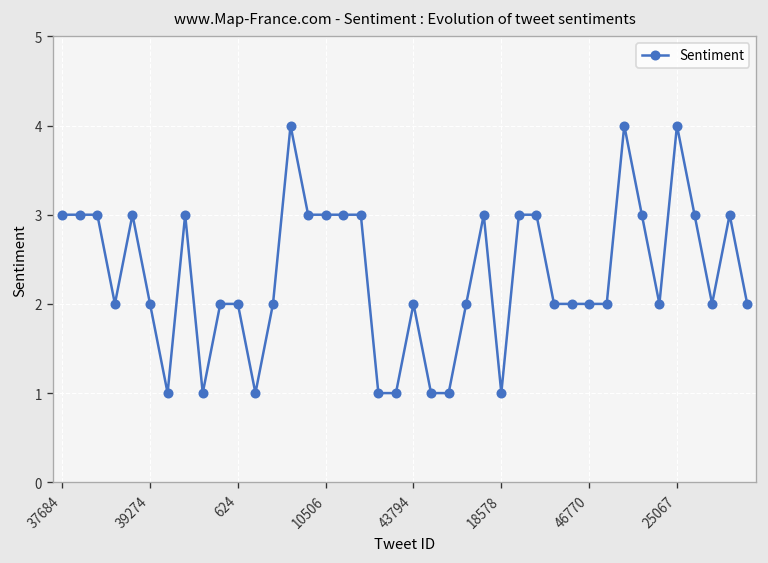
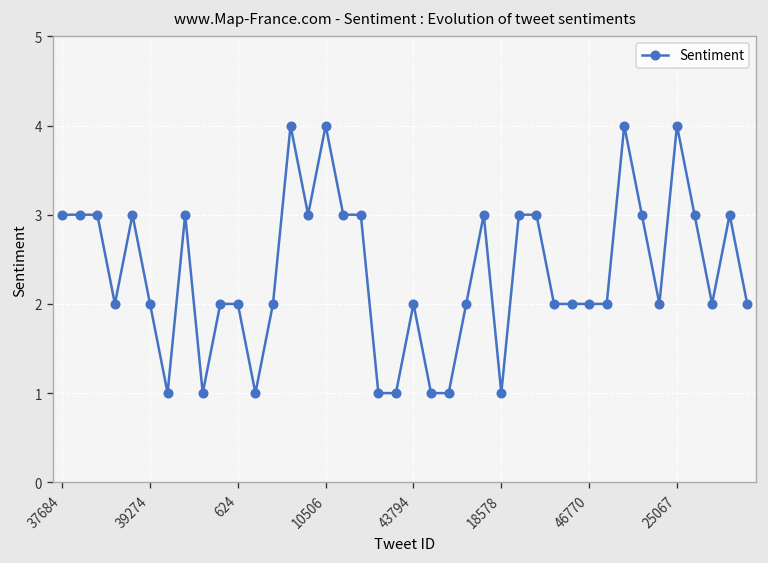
  {
    "37684": 3,
    "39274": 2,
    "624": 2,
-   "10506": 3,
+   "10506": 4,
    "43794": 2,
    "18578": 1,
    "46770": 2,
    "25067": 4
  }
